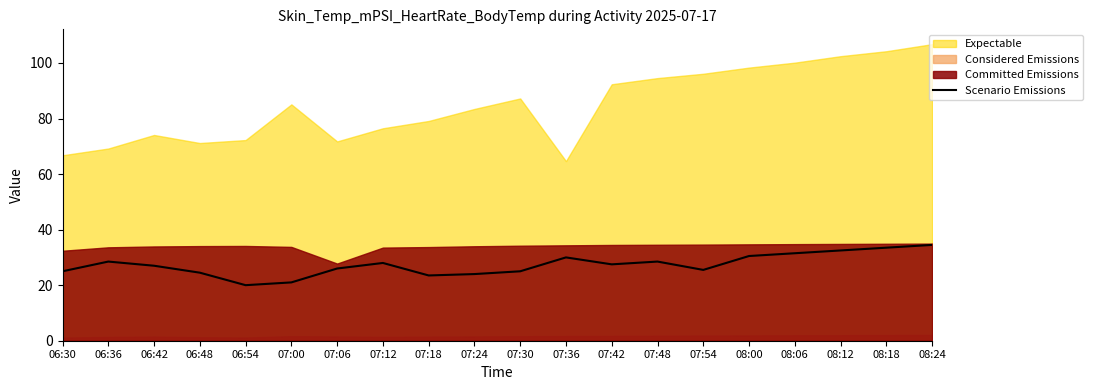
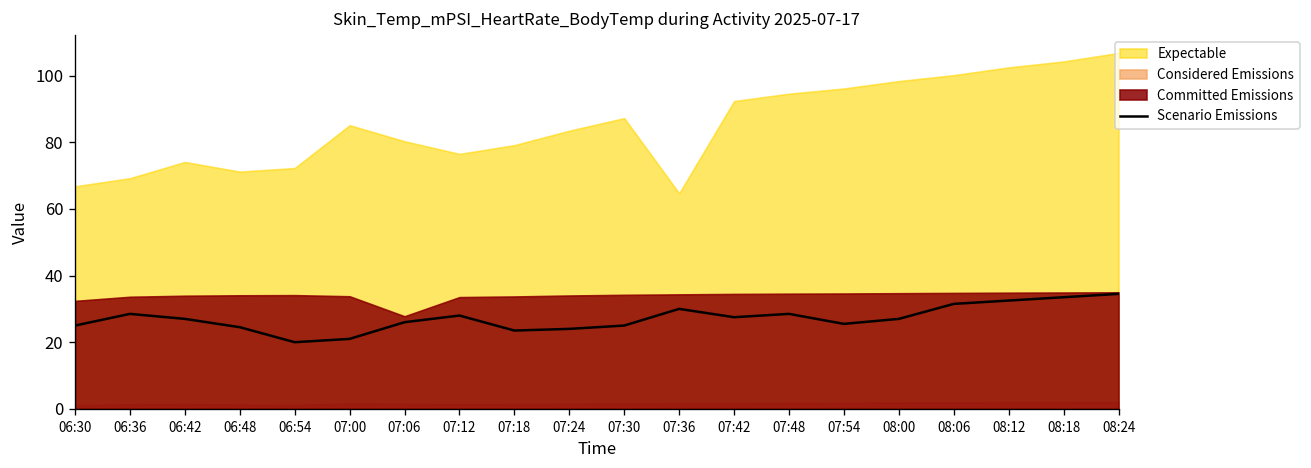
  {
    "Scenario Emissions": {
      "06:30": 25,
      "06:36": 29,
      "06:42": 27,
      "06:48": 25,
      "06:54": 20,
      "07:00": 21,
      "07:06": 26,
      "07:12": 28,
      "07:18": 23,
      "07:24": 24,
      "07:30": 25,
      "07:36": 30,
      "07:42": 27,
      "07:48": 29,
      "07:54": 25,
-     "08:00": 30,
+     "08:00": 27,
      "08:06": 32,
      "08:12": 32,
      "08:18": 34
    },
    "Expectable": {
      "06:30": 67,
      "06:36": 69,
      "06:42": 74,
      "06:48": 71,
      "06:54": 72,
      "07:00": 85,
-     "07:06": 72,
+     "07:06": 80,
      "07:12": 76,
      "07:18": 79,
      "07:24": 83,
      "07:30": 87,
      "07:36": 65,
      "07:42": 92,
      "07:48": 95,
      "07:54": 96,
      "08:00": 98,
      "08:06": 100,
      "08:12": 102,
      "08:18": 104
    },
    "Considered Emissions": {
      "06:30": 1,
      "06:36": 1,
      "06:42": 1,
      "06:48": 1,
      "06:54": 1,
      "07:00": 2,
      "07:06": 2,
      "07:12": 1,
      "07:18": 1,
      "07:24": 2,
      "07:30": 2,
      "07:36": 2,
      "07:42": 2,
      "07:48": 2,
      "07:54": 2,
      "08:00": 2,
      "08:06": 2,
      "08:12": 2,
      "08:18": 2,
      "08:24": 2
    },
    "Committed Emissions": {
      "06:30": 32,
      "06:36": 34,
      "06:42": 34,
      "06:48": 34,
      "06:54": 34,
      "07:00": 34,
      "07:06": 28,
      "07:12": 34,
      "07:18": 34,
      "07:24": 34,
      "07:30": 34,
      "07:36": 34,
      "07:42": 34,
      "07:48": 35,
      "07:54": 35,
      "08:00": 35,
      "08:06": 35,
      "08:12": 35,
      "08:18": 35
    }
  }
